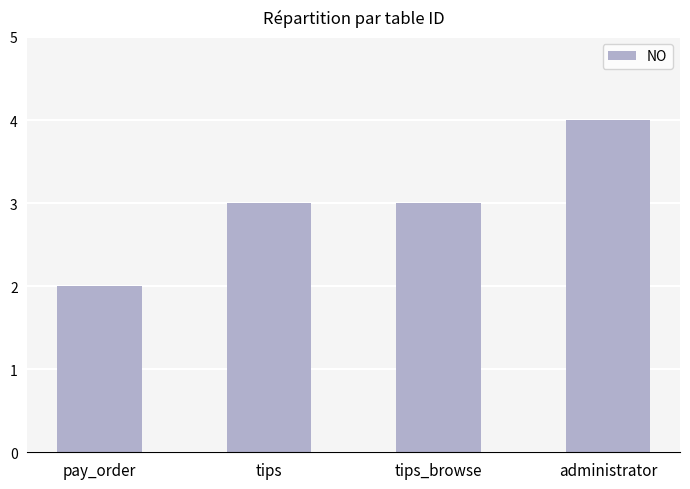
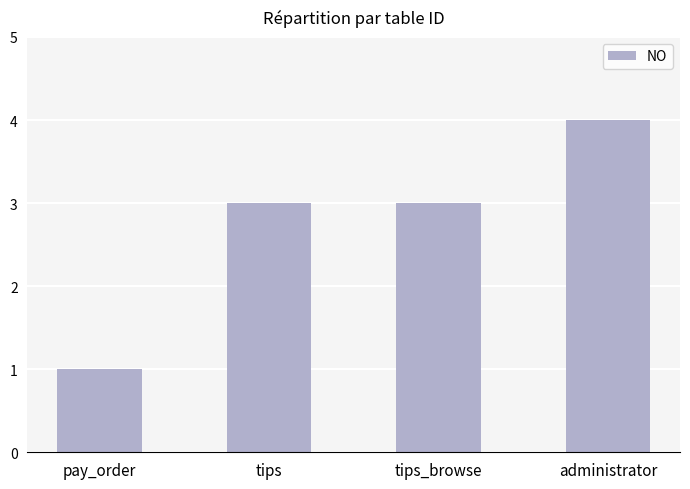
  {
-   "pay_order": 2,
+   "pay_order": 1,
    "tips": 3,
    "tips_browse": 3,
    "administrator": 4
  }
